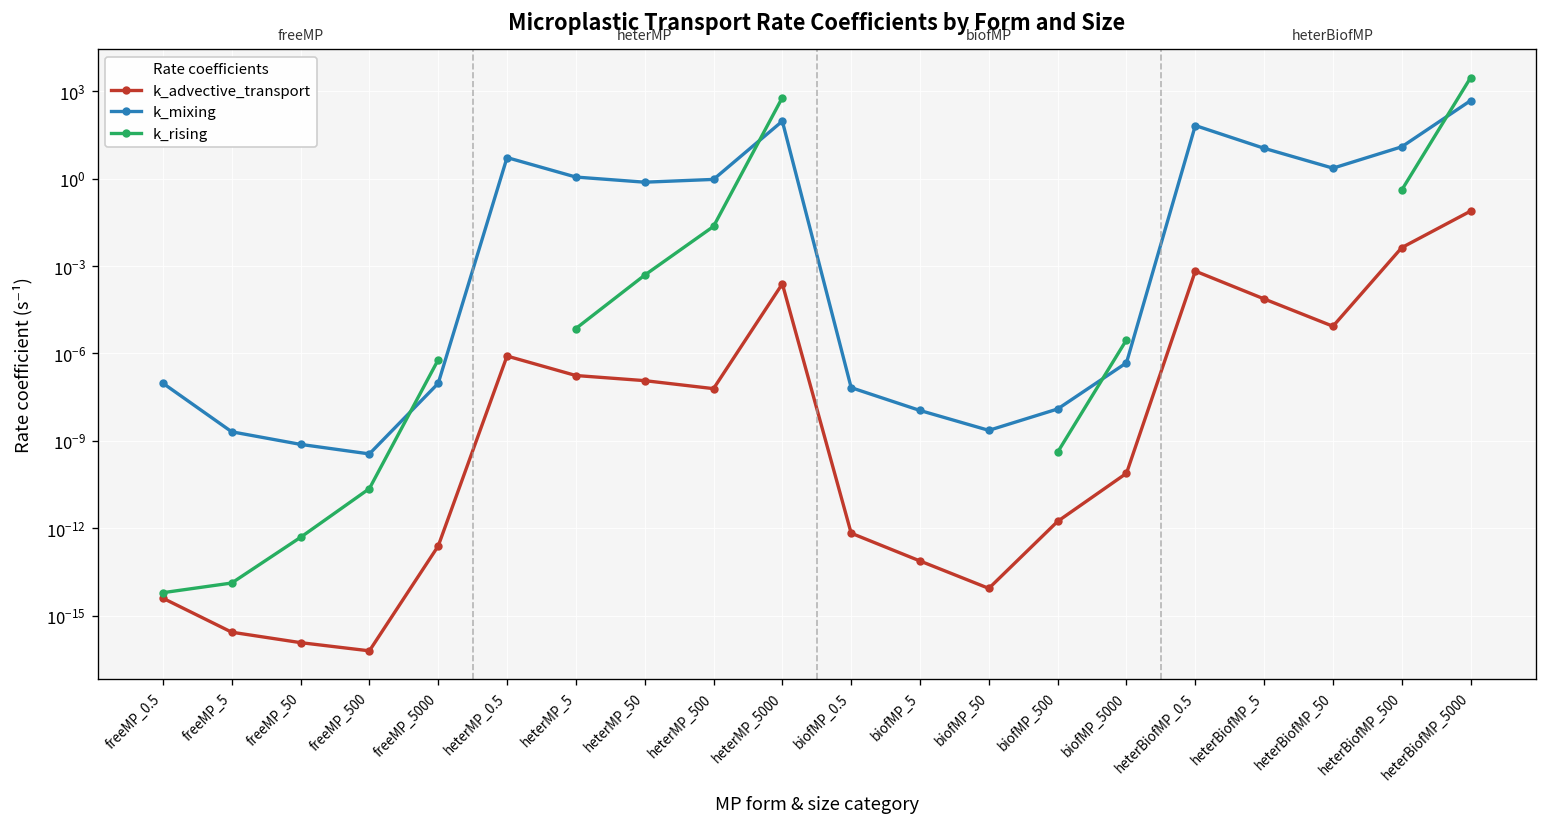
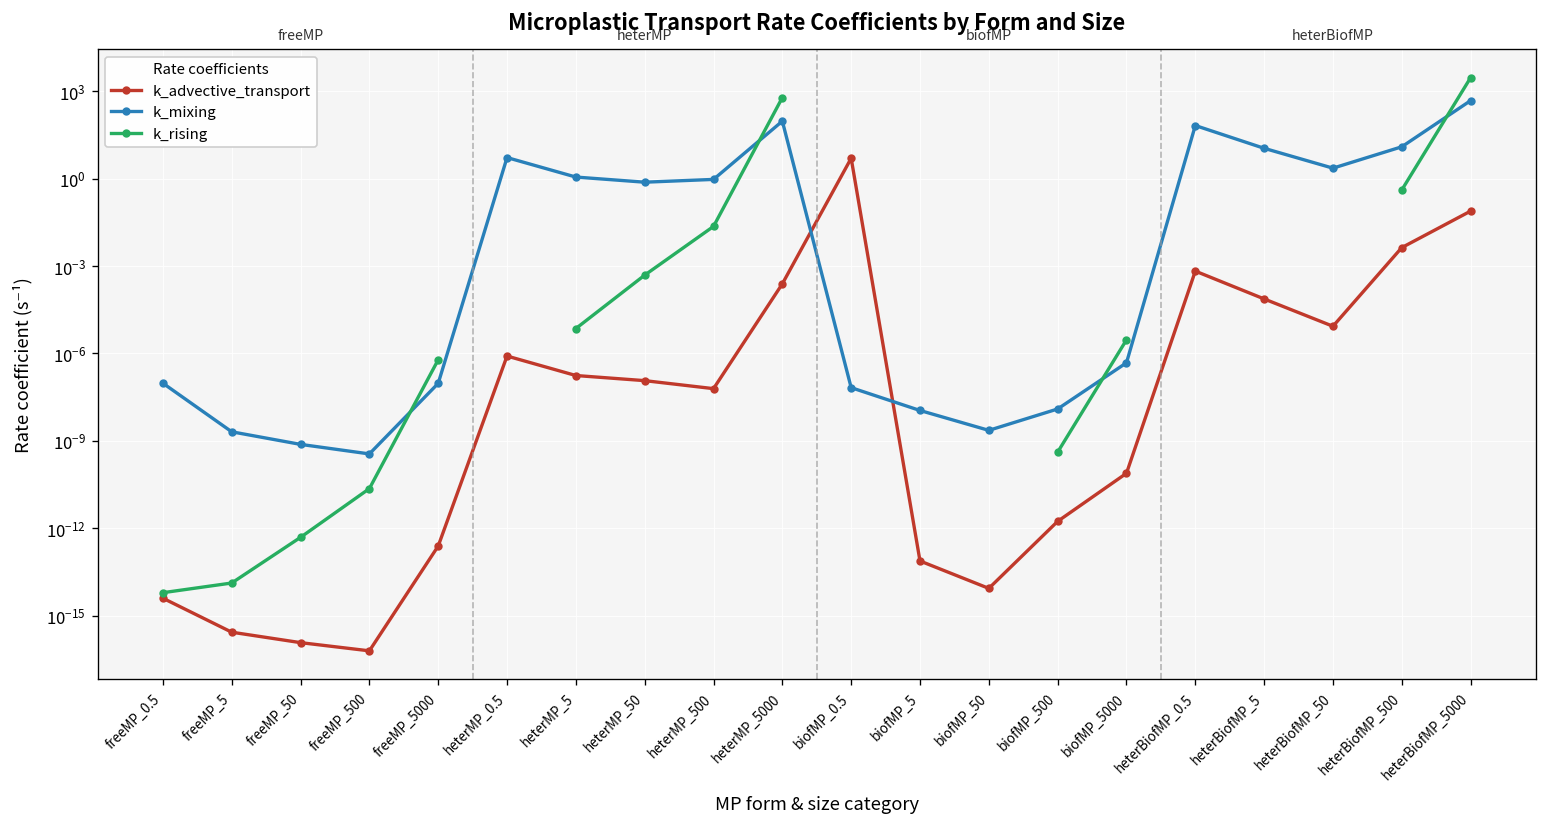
  {
    "k_advective_transport": {
      "freeMP_0.5": 0.000000000000,
      "freeMP_5": 0.000000000000,
      "freeMP_50": 0.000000000000,
      "freeMP_500": 0.000000000000,
      "freeMP_5000": 0.000000000000,
      "heterMP_0.5": 0.0000008,
      "heterMP_5": 0.0000002,
      "heterMP_50": 0.0000001,
      "heterMP_500": 0.00000006,
      "heterMP_5000": 0.0002,
-     "biofMP_0.5": 0,
+     "biofMP_0.5": 5,
      "biofMP_5": 0.000000000000,
      "biofMP_50": 0.000000000000,
      "biofMP_500": 0.000000000002,
      "biofMP_5000": 0.00000000008,
      "heterBiofMP_0.5": 0.0007,
      "heterBiofMP_5": 0.00007,
      "heterBiofMP_50": 0.000009,
      "heterBiofMP_500": 0.004,
      "heterBiofMP_5000": 0.08
    },
    "k_mixing": {
      "freeMP_0.5": 0.00000009,
      "freeMP_5": 0.000000002,
      "freeMP_50": 0.0000000008,
      "freeMP_500": 0.0000000004,
      "freeMP_5000": 0.00000009,
      "heterMP_0.5": 5,
      "heterMP_5": 1,
      "heterMP_50": 0.8,
      "heterMP_500": 1,
      "heterMP_5000": 90,
      "biofMP_0.5": 0.00000007,
      "biofMP_5": 0.00000001,
      "biofMP_50": 0.000000002,
      "biofMP_500": 0.00000001,
      "biofMP_5000": 0.0000005,
      "heterBiofMP_0.5": 70,
      "heterBiofMP_5": 10,
      "heterBiofMP_50": 2,
      "heterBiofMP_500": 10,
      "heterBiofMP_5000": 500
    },
    "k_rising": {
      "freeMP_0.5": 0.000000000000,
      "freeMP_5": 0.000000000000,
      "freeMP_50": 0.000000000000,
      "freeMP_500": 0.00000000002,
      "freeMP_5000": 0.0000006,
      "heterMP_5": 0.000007,
      "heterMP_50": 0.0005,
      "heterMP_500": 0.02,
      "heterMP_5000": 600,
      "biofMP_500": 0.0000000004,
      "biofMP_5000": 0.000003,
      "heterBiofMP_500": 0.4,
      "heterBiofMP_5000": 3000
    }
  }
